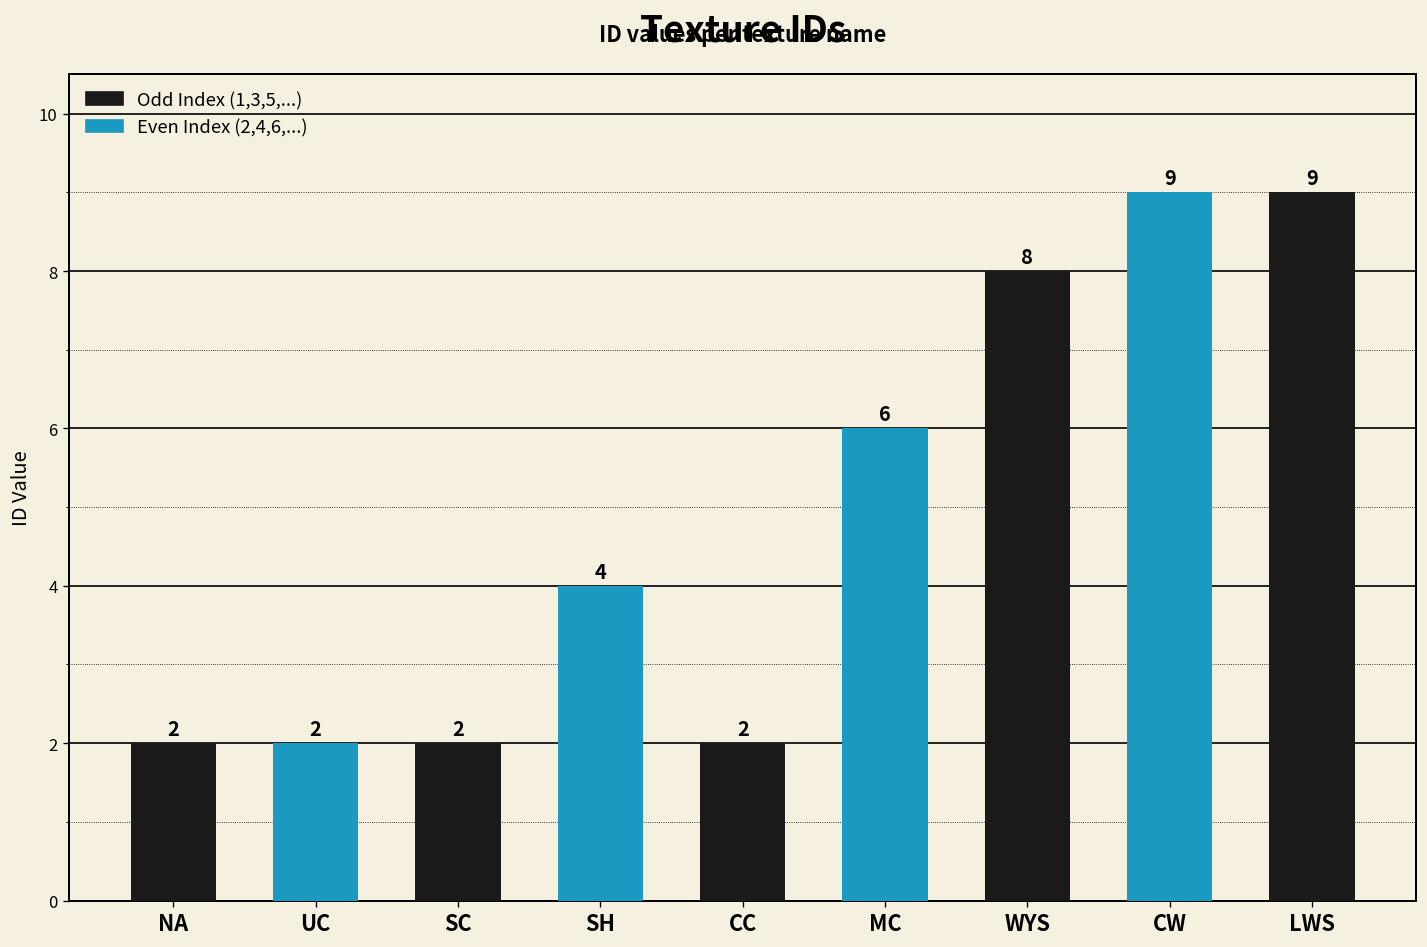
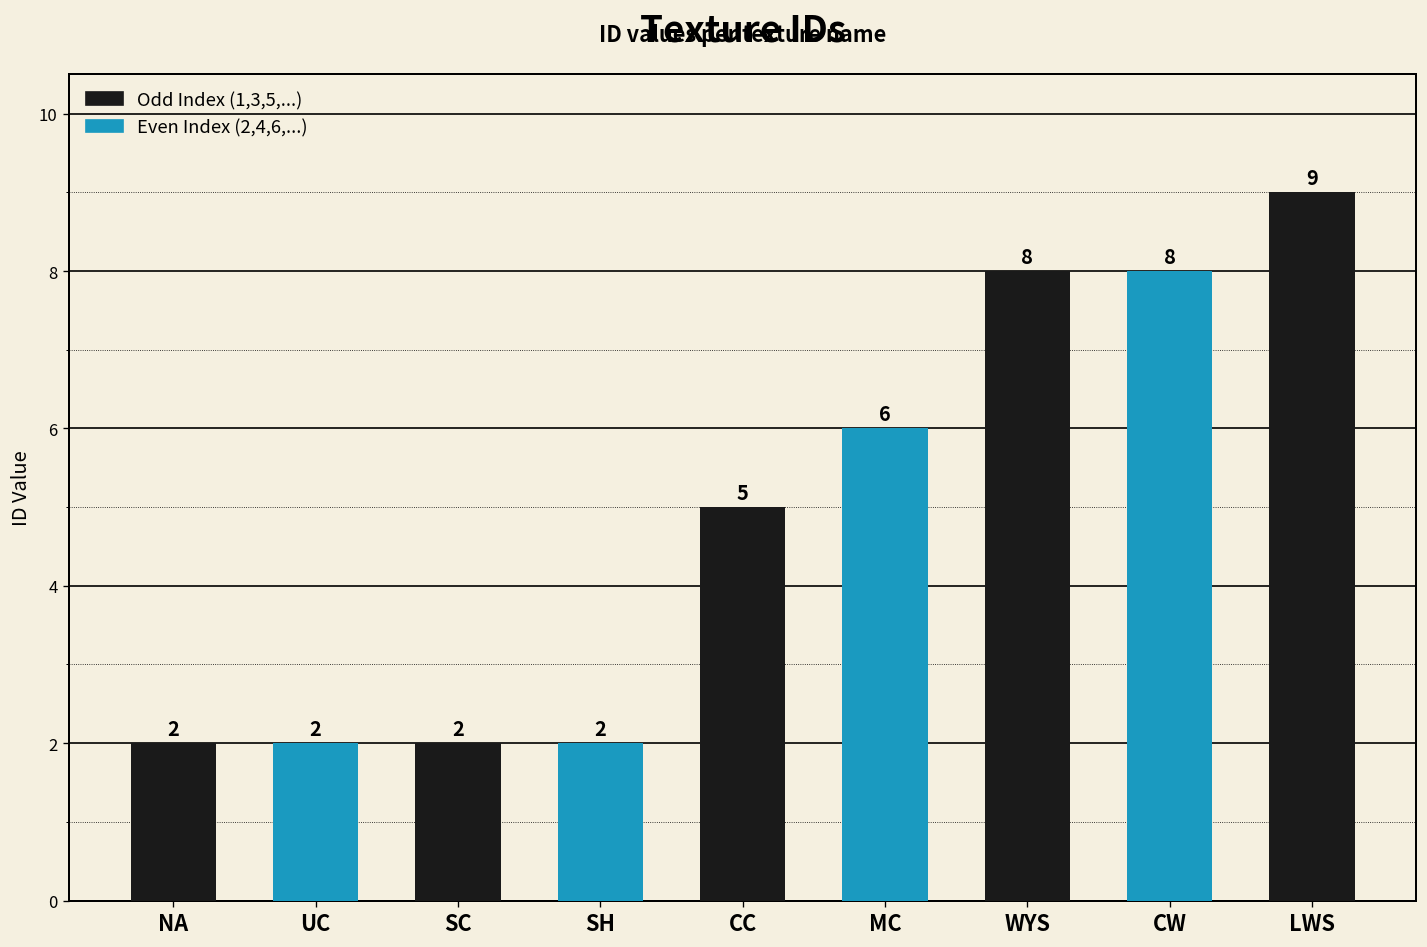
  {
    "NA": 2,
    "UC": 2,
    "SC": 2,
-   "SH": 4,
-   "CC": 2,
+   "SH": 2,
+   "CC": 5,
    "MC": 6,
    "WYS": 8,
-   "CW": 9,
+   "CW": 8,
    "LWS": 9
  }
